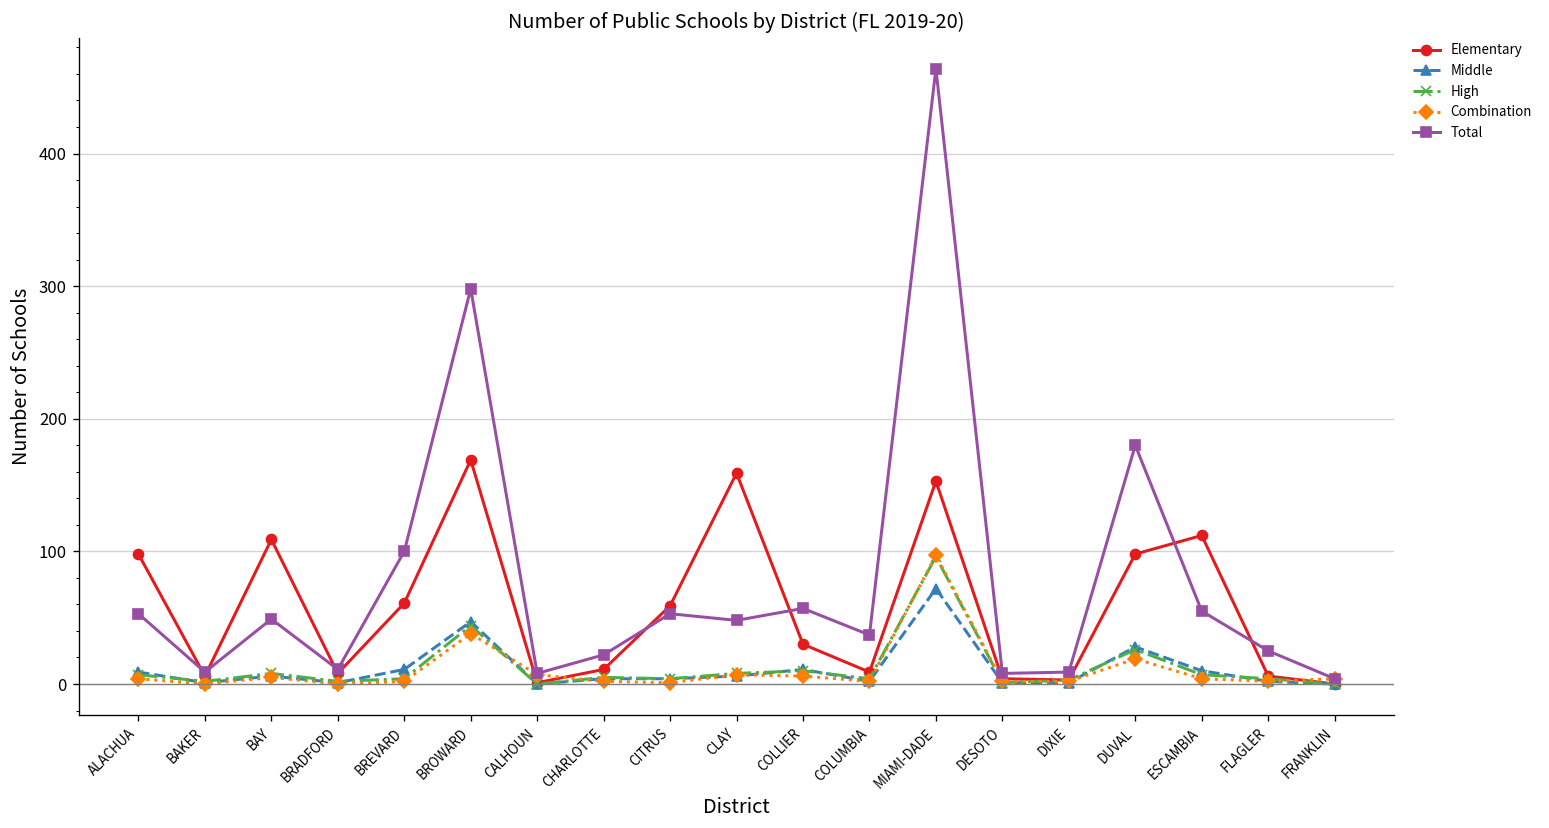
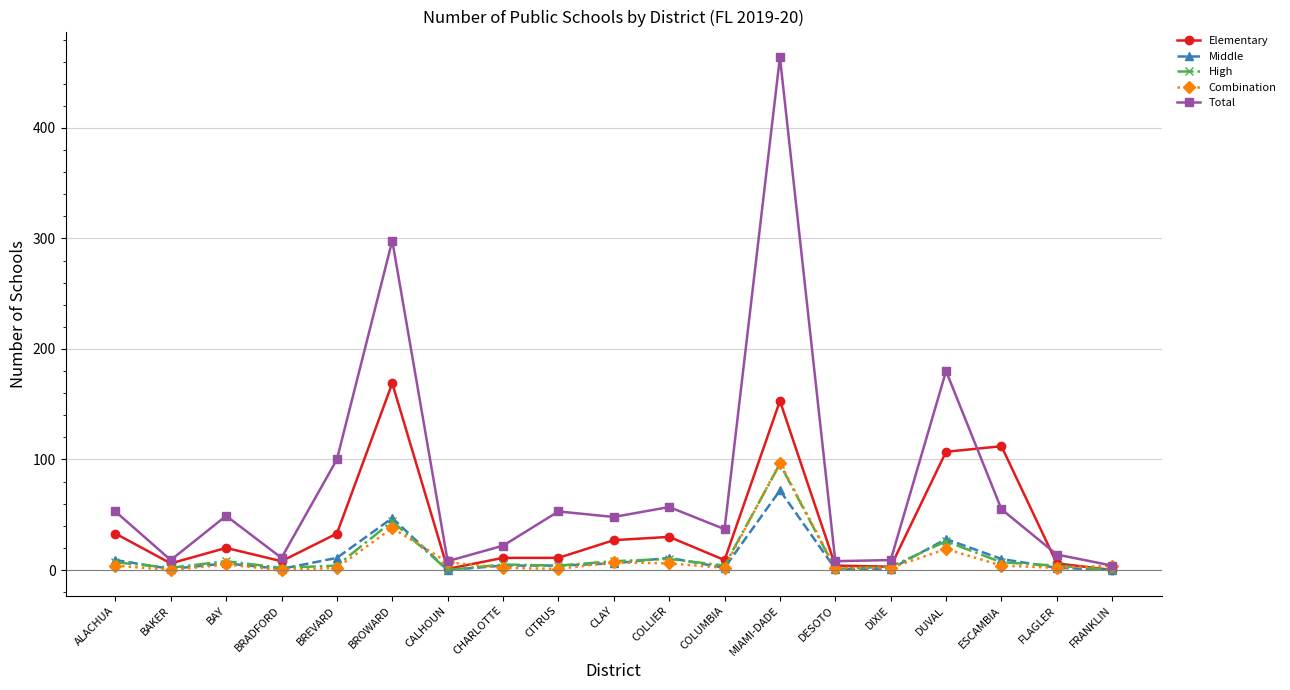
  {
    "Elementary": {
-     "ALACHUA": 98,
+     "ALACHUA": 33,
      "BAKER": 6,
-     "BAY": 109,
+     "BAY": 20,
      "BRADFORD": 8,
-     "BREVARD": 61,
+     "BREVARD": 33,
      "BROWARD": 169,
      "CHARLOTTE": 11,
-     "CITRUS": 59,
-     "CLAY": 159,
+     "CITRUS": 11,
+     "CLAY": 27,
      "COLLIER": 30,
      "COLUMBIA": 9,
      "MIAMI-DADE": 153,
-     "DUVAL": 98,
+     "DUVAL": 107,
      "ESCAMBIA": 112
    },
    "Middle": {
      "BREVARD": 11,
      "BROWARD": 47,
      "MIAMI-DADE": 72,
      "ESCAMBIA": 10
    },
    "High": {
      "BROWARD": 44,
      "ESCAMBIA": 7
    },
    "Combination": {
      "ALACHUA": 4,
      "BROWARD": 38,
      "CITRUS": 1,
      "COLLIER": 6,
      "DUVAL": 19,
      "ESCAMBIA": 4
    },
    "Total": {
      "ALACHUA": 53,
      "BAKER": 9,
      "BAY": 49,
      "BRADFORD": 11,
      "BREVARD": 100,
      "BROWARD": 298,
      "CHARLOTTE": 22,
      "CITRUS": 53,
      "CLAY": 48,
      "COLLIER": 57,
      "COLUMBIA": 37,
      "MIAMI-DADE": 464,
      "DESOTO": 8,
      "DIXIE": 9,
      "DUVAL": 180,
      "ESCAMBIA": 55,
-     "FLAGLER": 25
+     "FLAGLER": 14
    }
  }
